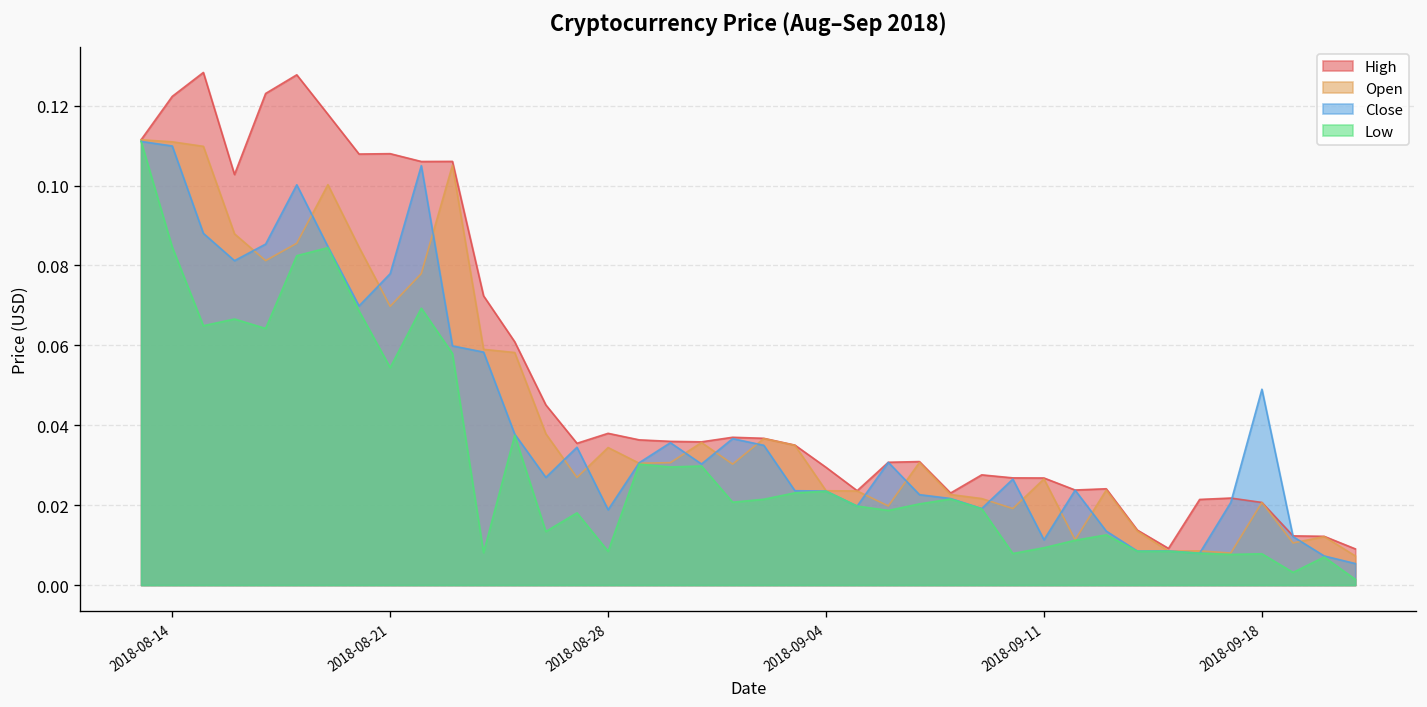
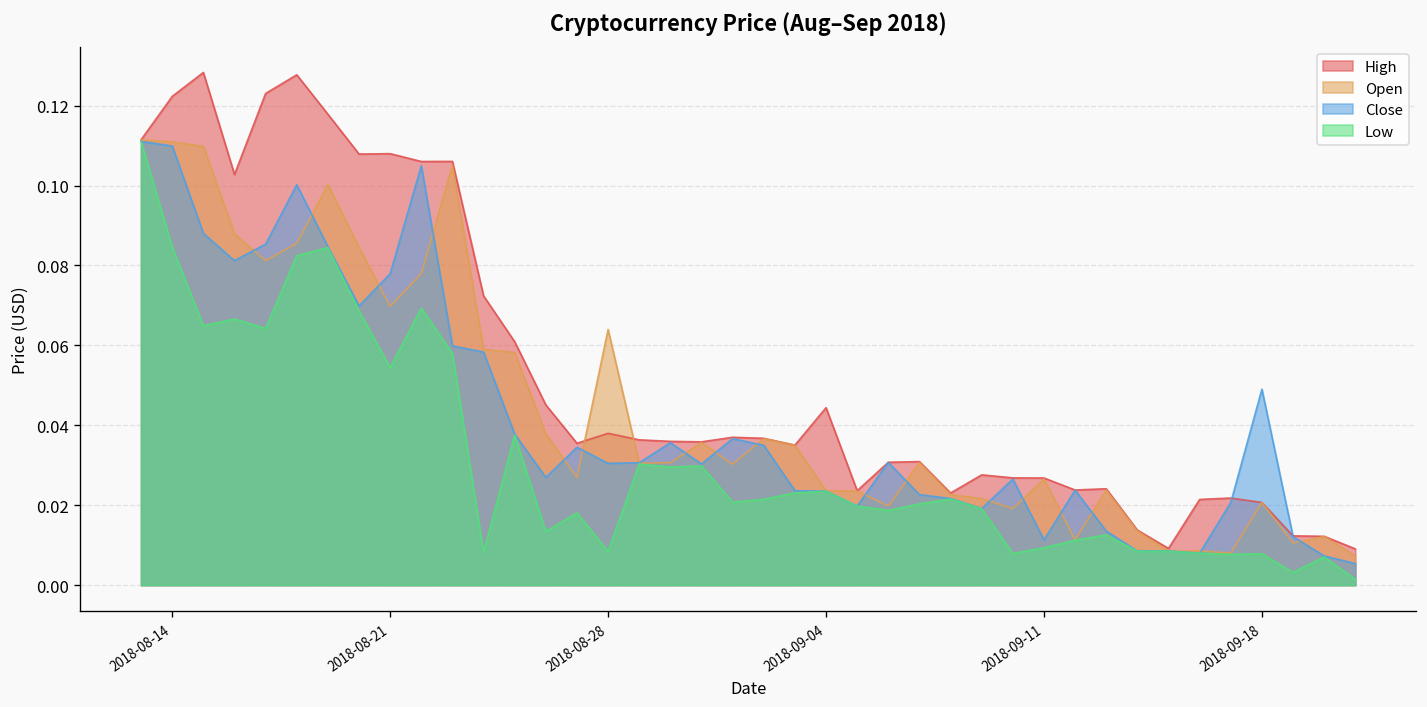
  {
    "High": {
      "2018-08-14": 0.122,
      "2018-08-21": 0.108,
      "2018-08-28": 0.038,
-     "2018-09-04": 0.029
+     "2018-09-04": 0.044
    },
    "Open": {
      "2018-08-14": 0.111,
      "2018-08-21": 0.070,
-     "2018-08-28": 0.034
+     "2018-08-28": 0.064
    },
    "Close": {
      "2018-08-14": 0.110,
      "2018-08-21": 0.078,
-     "2018-08-28": 0.019,
+     "2018-08-28": 0.030,
      "2018-09-11": 0.011,
      "2018-09-18": 0.049
    },
    "Low": {
      "2018-08-14": 0.085,
      "2018-08-21": 0.054,
      "2018-08-28": 0.008,
      "2018-09-11": 0.009,
      "2018-09-18": 0.008
    }
  }
